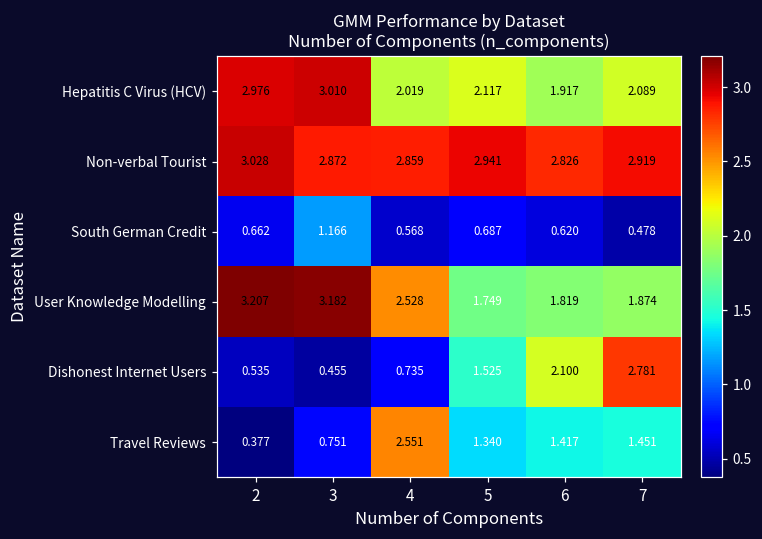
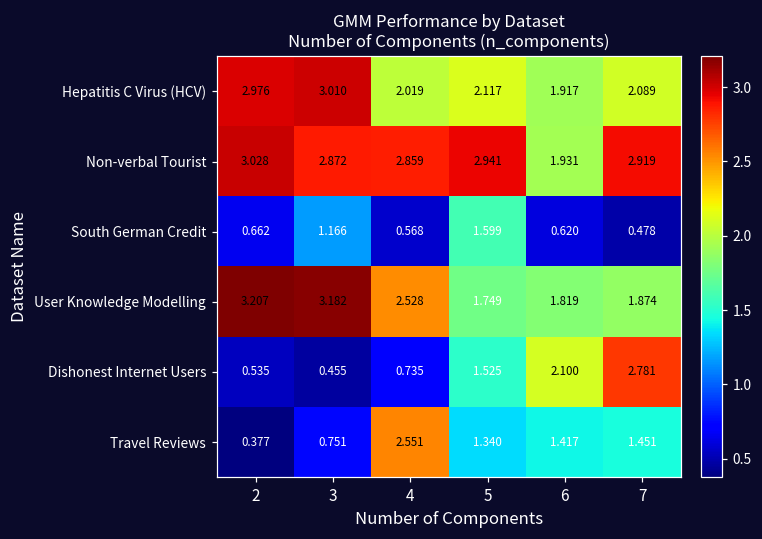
  {
    "Hepatitis C Virus (HCV)": {
      "2": 2.976,
      "3": 3.010,
      "4": 2.019,
      "5": 2.117,
      "6": 1.917,
      "7": 2.089
    },
    "Non-verbal Tourist": {
      "2": 3.028,
      "3": 2.872,
      "4": 2.859,
      "5": 2.941,
-     "6": 2.826,
+     "6": 1.931,
      "7": 2.919
    },
    "South German Credit": {
      "2": 0.662,
      "3": 1.166,
      "4": 0.568,
-     "5": 0.687,
+     "5": 1.599,
      "6": 0.620,
      "7": 0.478
    },
    "User Knowledge Modelling": {
      "2": 3.207,
      "3": 3.182,
      "4": 2.528,
      "5": 1.749,
      "6": 1.819,
      "7": 1.874
    },
    "Dishonest Internet Users": {
      "2": 0.535,
      "3": 0.455,
      "4": 0.735,
      "5": 1.525,
      "6": 2.100,
      "7": 2.781
    },
    "Travel Reviews": {
      "2": 0.377,
      "3": 0.751,
      "4": 2.551,
      "5": 1.340,
      "6": 1.417,
      "7": 1.451
    }
  }
